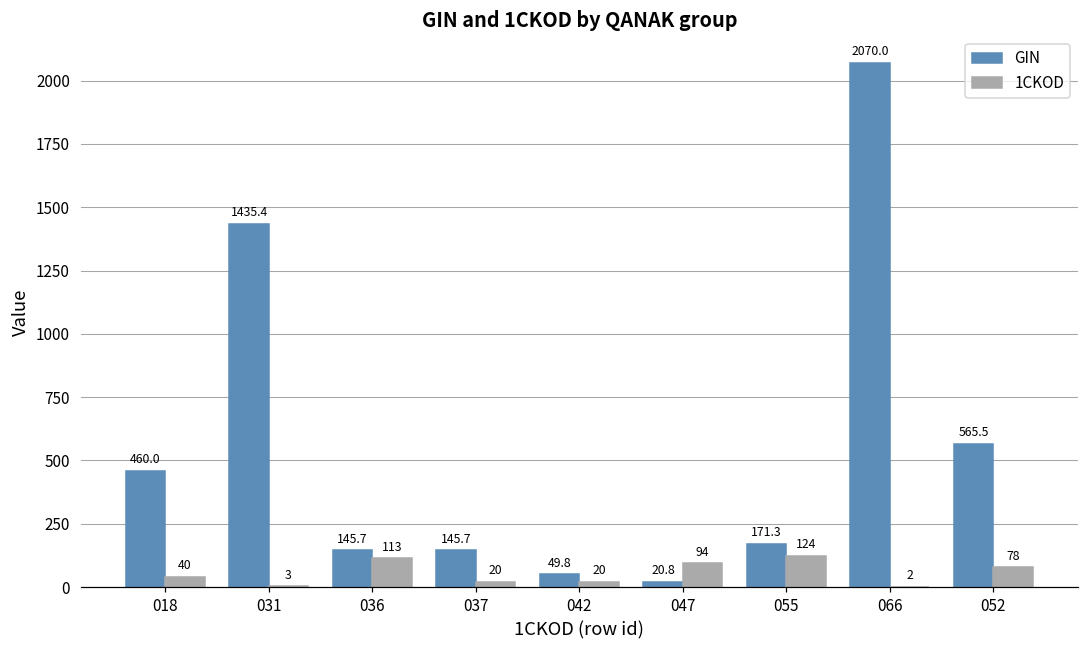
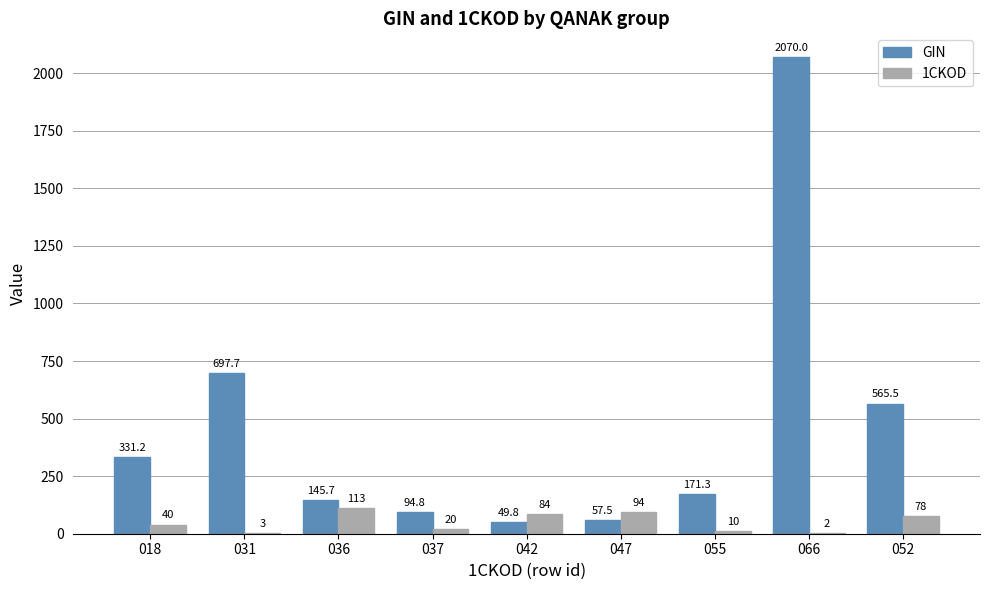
  {
    "GIN": {
-     "018": 460.0,
-     "031": 1435.4,
+     "018": 331.2,
+     "031": 697.7,
      "036": 145.7,
-     "037": 145.7,
+     "037": 94.8,
      "042": 49.8,
-     "047": 20.8,
+     "047": 57.5,
      "055": 171.3,
      "066": 2070.0,
      "052": 565.5
    },
    "1CKOD": {
      "018": 40,
      "031": 3,
      "036": 113,
      "037": 20,
-     "042": 20,
+     "042": 84,
      "047": 94,
-     "055": 124,
+     "055": 10,
      "066": 2,
      "052": 78
    }
  }
